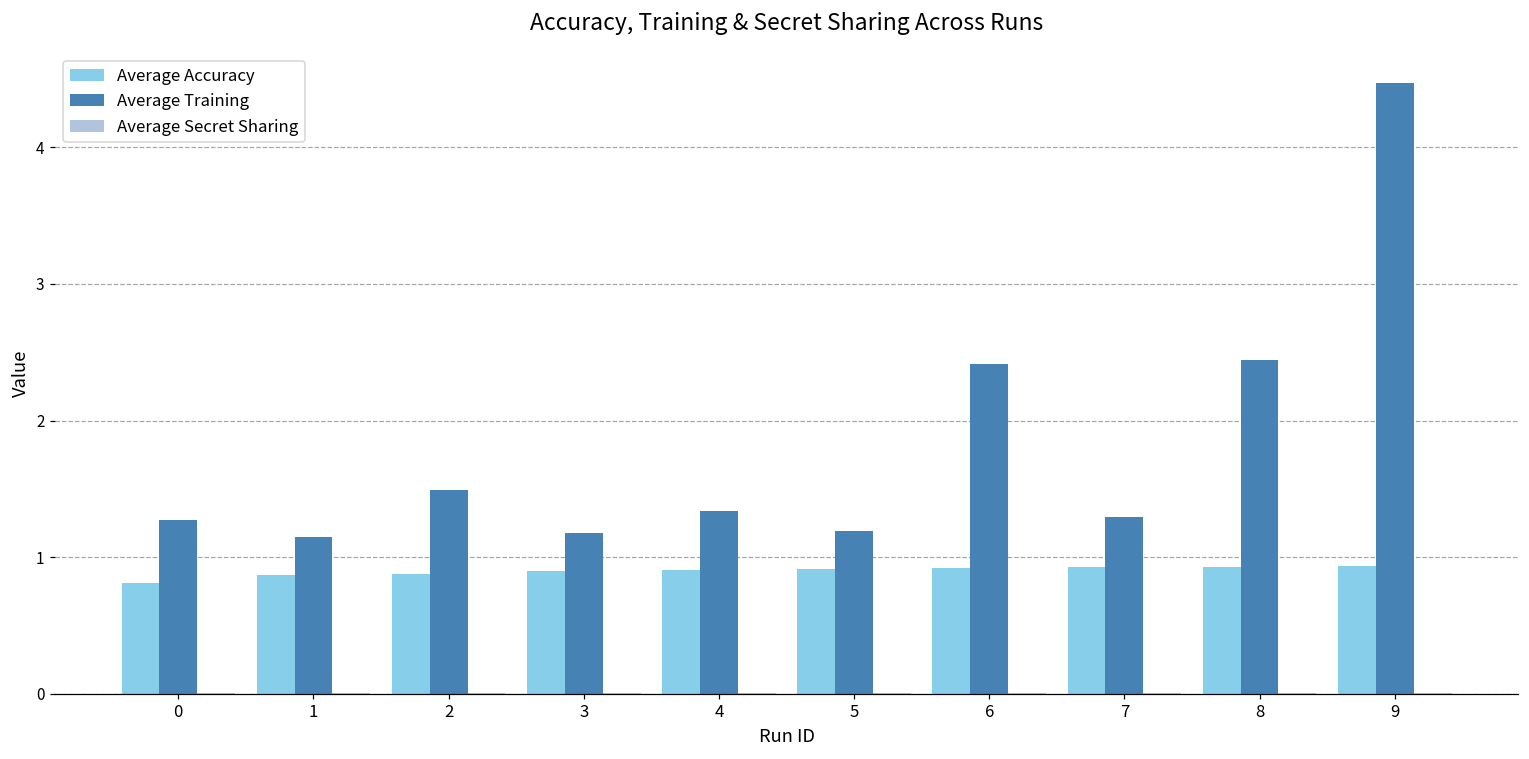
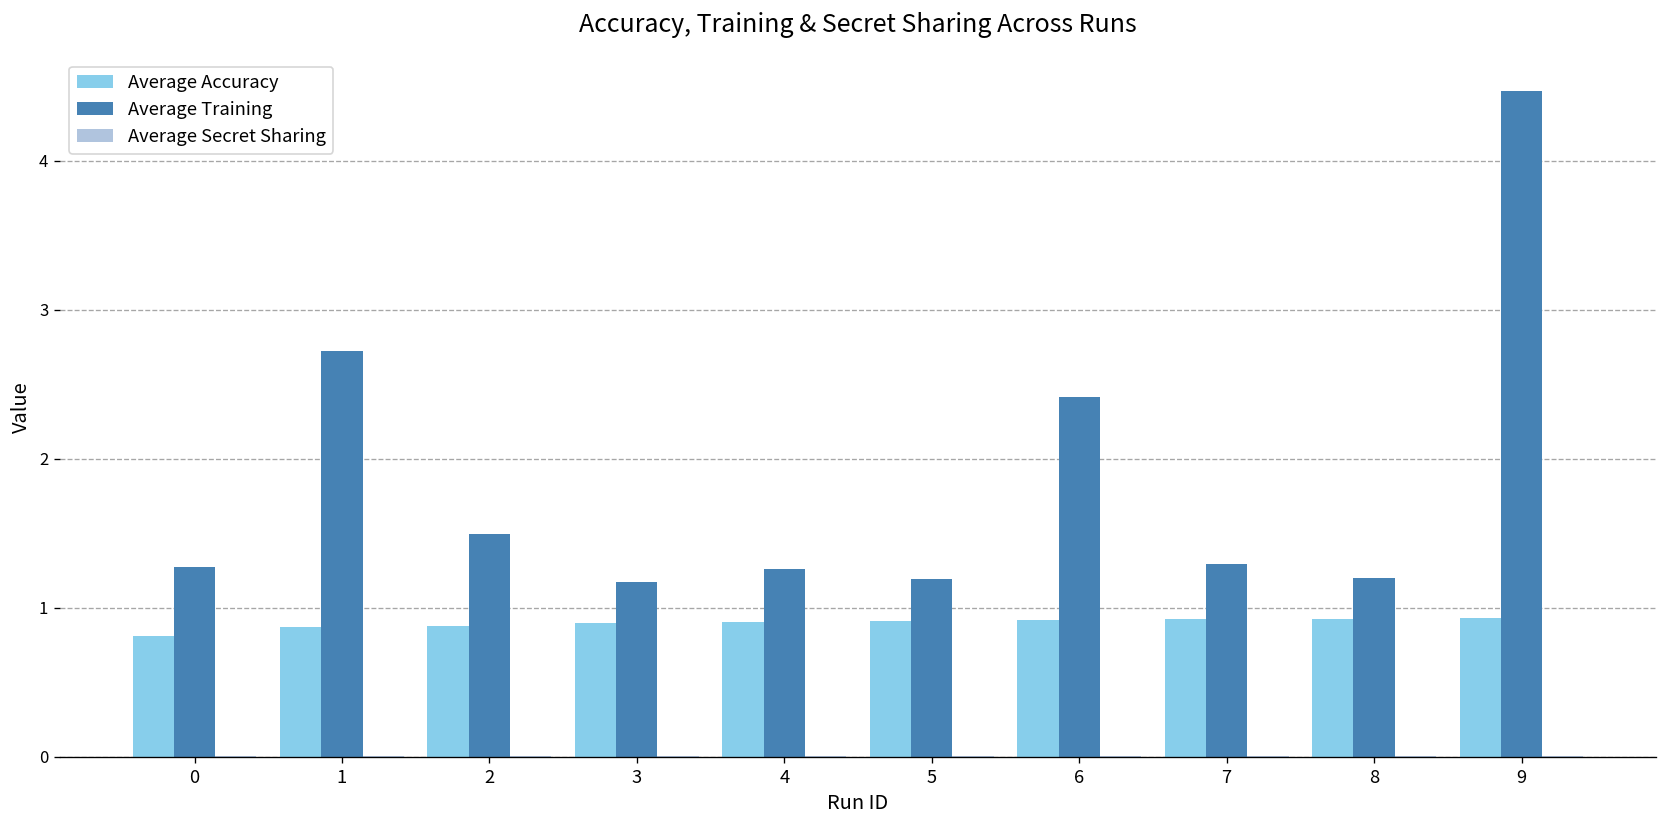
  {
    "Average Training": {
      "0": 1.27,
-     "1": 1.14,
+     "1": 2.72,
      "2": 1.49,
      "3": 1.18,
-     "4": 1.34,
+     "4": 1.26,
      "5": 1.19,
      "6": 2.41,
      "7": 1.30,
-     "8": 2.44,
+     "8": 1.20,
      "9": 4.47
    }
  }
